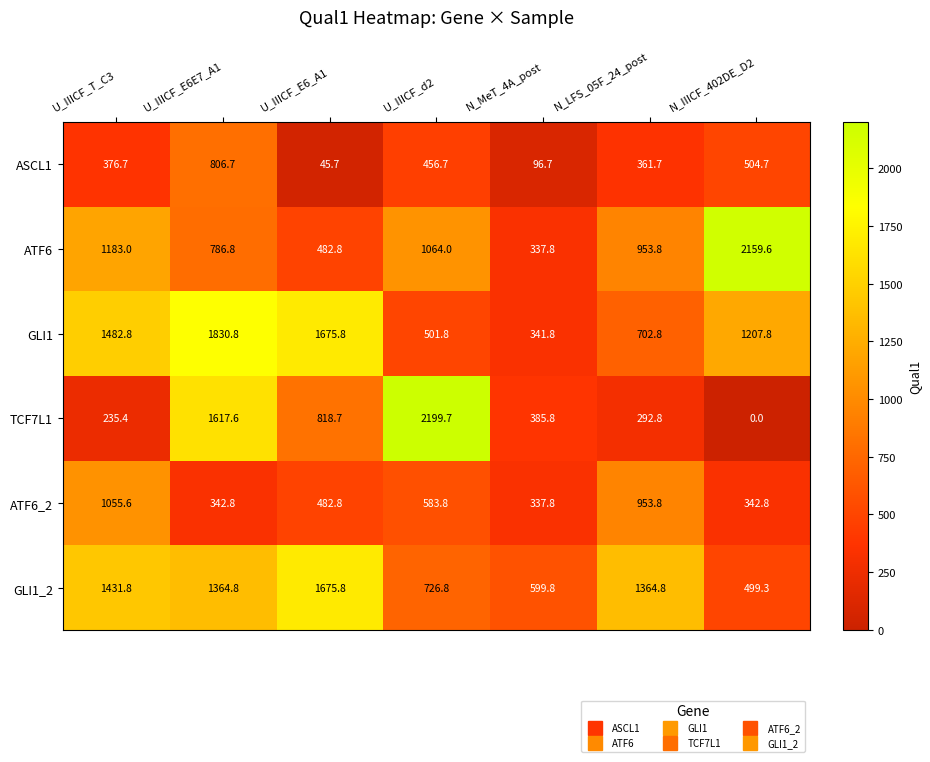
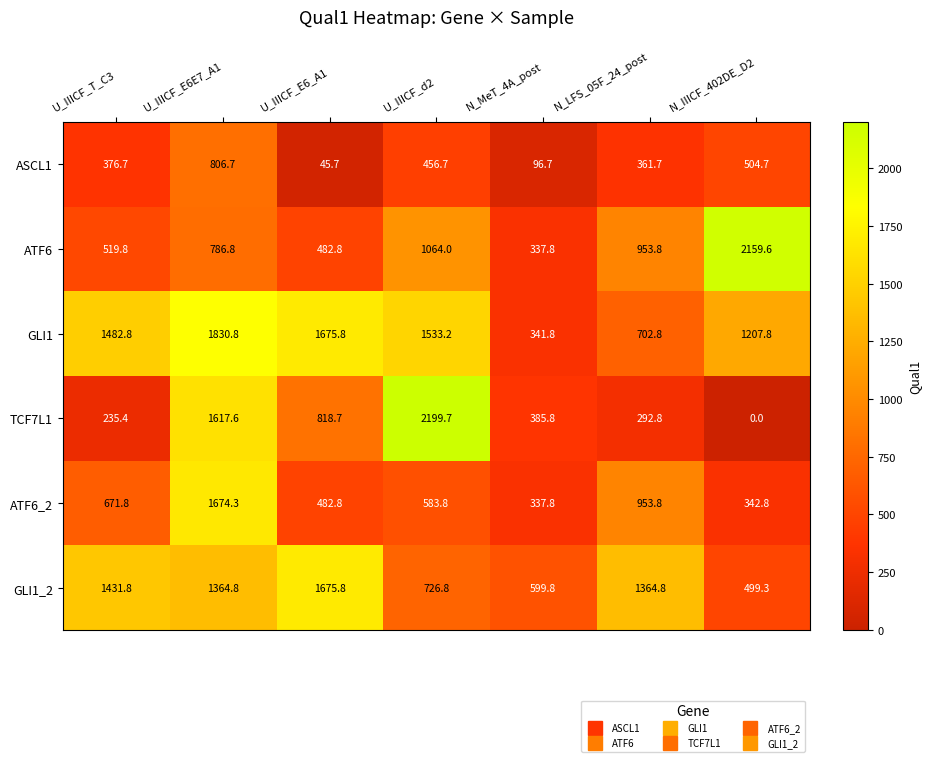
  {
    "ASCL1": {
      "U_IIICF_T_C3": 376.7,
      "U_IIICF_E6E7_A1": 806.7,
      "U_IIICF_E6_A1": 45.7,
      "U_IIICF_d2": 456.7,
      "N_MeT_4A_post": 96.7,
      "N_LFS_05F_24_post": 361.7,
      "N_IIICF_402DE_D2": 504.7
    },
    "ATF6": {
-     "U_IIICF_T_C3": 1183.0,
+     "U_IIICF_T_C3": 519.8,
      "U_IIICF_E6E7_A1": 786.8,
      "U_IIICF_E6_A1": 482.8,
      "U_IIICF_d2": 1064.0,
      "N_MeT_4A_post": 337.8,
      "N_LFS_05F_24_post": 953.8,
      "N_IIICF_402DE_D2": 2159.6
    },
    "GLI1": {
      "U_IIICF_T_C3": 1482.8,
      "U_IIICF_E6E7_A1": 1830.8,
      "U_IIICF_E6_A1": 1675.8,
-     "U_IIICF_d2": 501.8,
+     "U_IIICF_d2": 1533.2,
      "N_MeT_4A_post": 341.8,
      "N_LFS_05F_24_post": 702.8,
      "N_IIICF_402DE_D2": 1207.8
    },
    "TCF7L1": {
      "U_IIICF_T_C3": 235.4,
      "U_IIICF_E6E7_A1": 1617.6,
      "U_IIICF_E6_A1": 818.7,
      "U_IIICF_d2": 2199.7,
      "N_MeT_4A_post": 385.8,
      "N_LFS_05F_24_post": 292.8,
      "N_IIICF_402DE_D2": 0.0
    },
    "ATF6_2": {
-     "U_IIICF_T_C3": 1055.6,
-     "U_IIICF_E6E7_A1": 342.8,
+     "U_IIICF_T_C3": 671.8,
+     "U_IIICF_E6E7_A1": 1674.3,
      "U_IIICF_E6_A1": 482.8,
      "U_IIICF_d2": 583.8,
      "N_MeT_4A_post": 337.8,
      "N_LFS_05F_24_post": 953.8,
      "N_IIICF_402DE_D2": 342.8
    },
    "GLI1_2": {
      "U_IIICF_T_C3": 1431.8,
      "U_IIICF_E6E7_A1": 1364.8,
      "U_IIICF_E6_A1": 1675.8,
      "U_IIICF_d2": 726.8,
      "N_MeT_4A_post": 599.8,
      "N_LFS_05F_24_post": 1364.8,
      "N_IIICF_402DE_D2": 499.3
    }
  }
